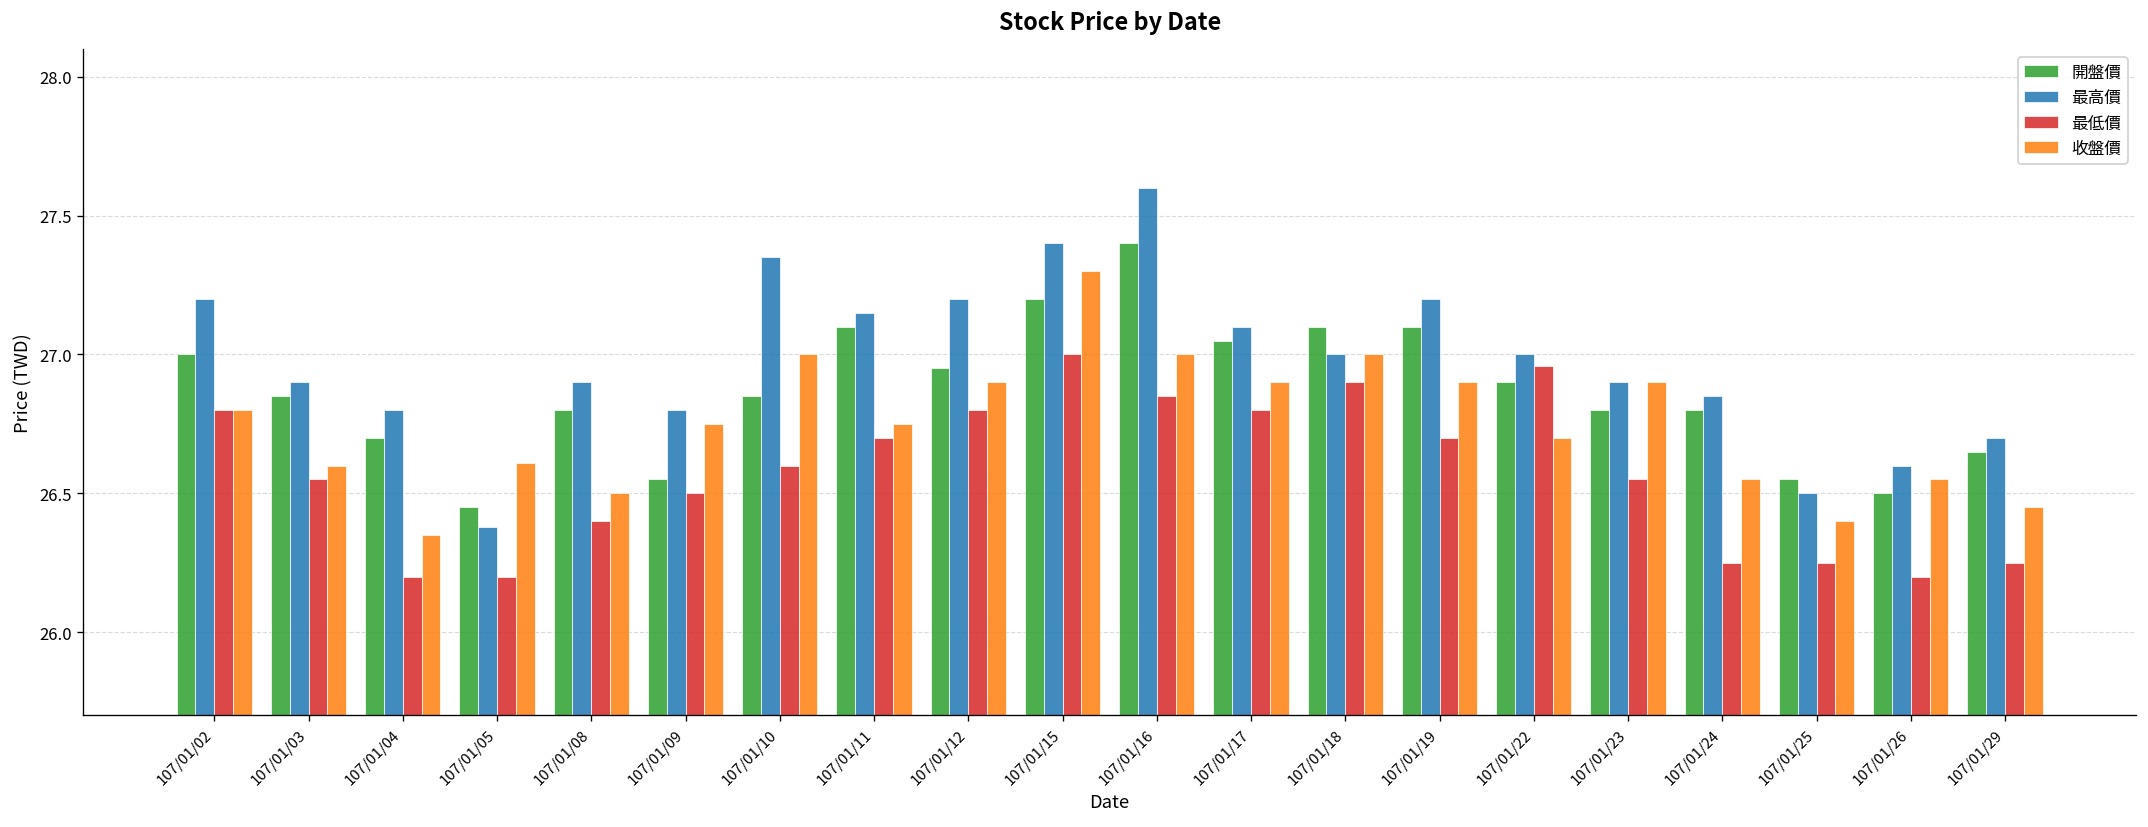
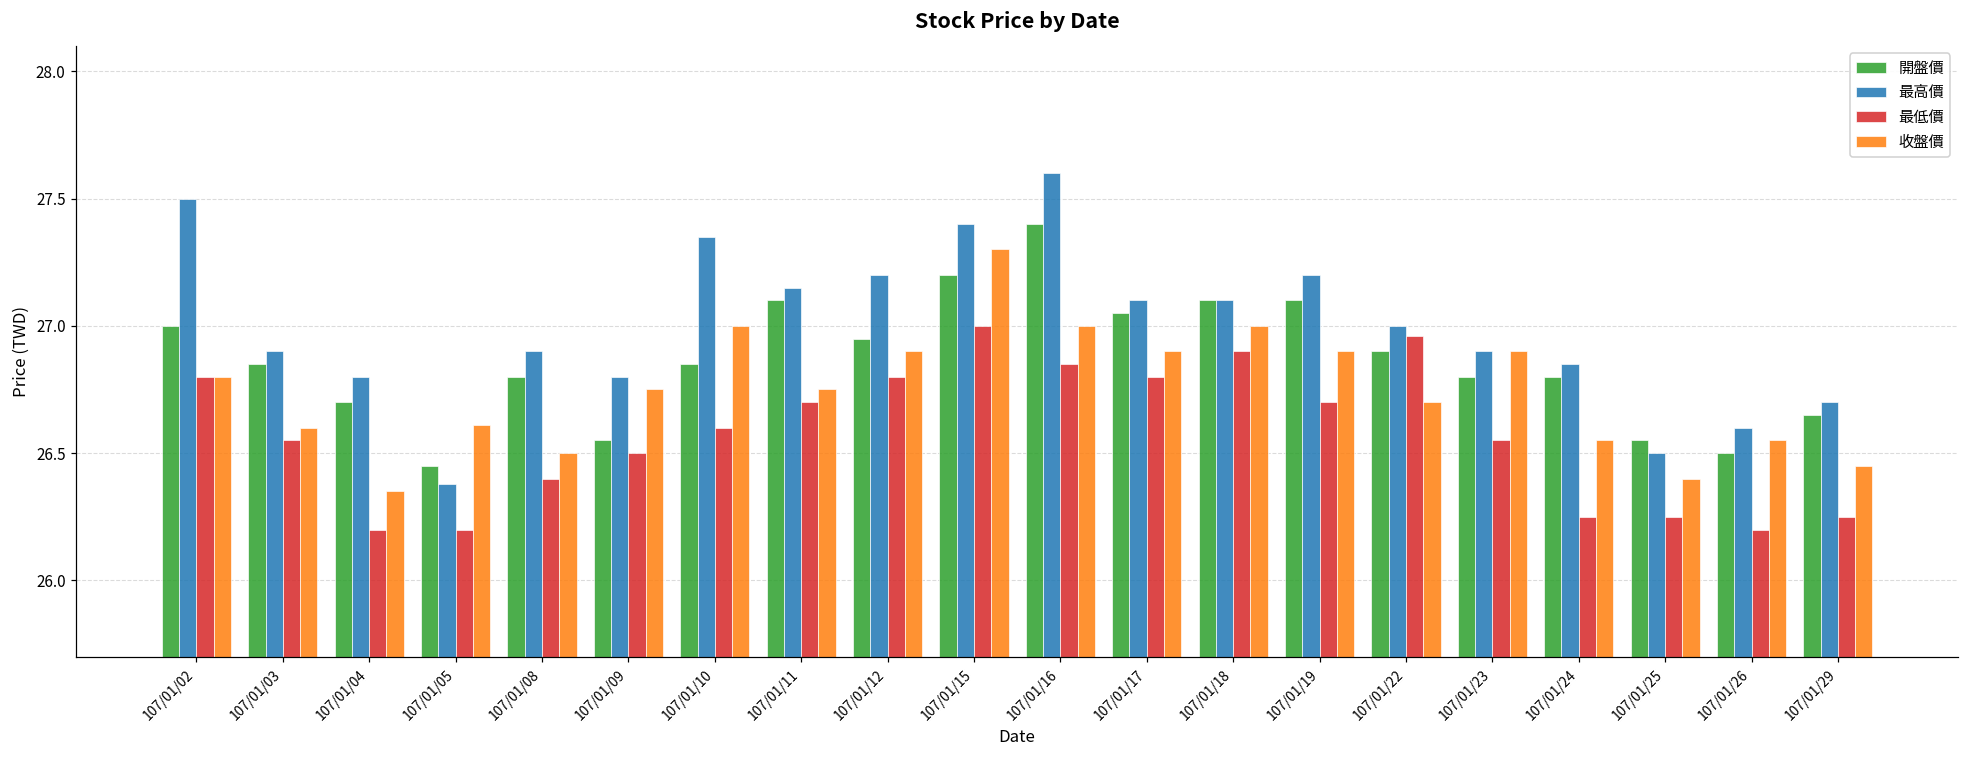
  {
    "開盤價": {
      "107/01/02": 27.0,
      "107/01/03": 26.85,
      "107/01/04": 26.7,
      "107/01/05": 26.45,
      "107/01/08": 26.8,
      "107/01/09": 26.55,
      "107/01/10": 26.85,
      "107/01/11": 27.1,
      "107/01/12": 26.95,
      "107/01/15": 27.2,
      "107/01/16": 27.4,
      "107/01/17": 27.05,
      "107/01/18": 27.1,
      "107/01/19": 27.1,
      "107/01/22": 26.9,
      "107/01/23": 26.8,
      "107/01/24": 26.8,
      "107/01/25": 26.55,
      "107/01/26": 26.5,
      "107/01/29": 26.65
    },
    "最高價": {
-     "107/01/02": 27.2,
+     "107/01/02": 27.5,
      "107/01/03": 26.9,
      "107/01/04": 26.8,
      "107/01/05": 26.38,
      "107/01/08": 26.9,
      "107/01/09": 26.8,
      "107/01/10": 27.35,
      "107/01/11": 27.15,
      "107/01/12": 27.2,
      "107/01/15": 27.4,
      "107/01/16": 27.6,
      "107/01/17": 27.1,
-     "107/01/18": 27.0,
+     "107/01/18": 27.1,
      "107/01/19": 27.2,
      "107/01/22": 27.0,
      "107/01/23": 26.9,
      "107/01/24": 26.85,
      "107/01/25": 26.5,
      "107/01/26": 26.6,
      "107/01/29": 26.7
    },
    "最低價": {
      "107/01/02": 26.8,
      "107/01/03": 26.55,
      "107/01/04": 26.2,
      "107/01/05": 26.2,
      "107/01/08": 26.4,
      "107/01/09": 26.5,
      "107/01/10": 26.6,
      "107/01/11": 26.7,
      "107/01/12": 26.8,
      "107/01/15": 27.0,
      "107/01/16": 26.85,
      "107/01/17": 26.8,
      "107/01/18": 26.9,
      "107/01/19": 26.7,
      "107/01/22": 26.96,
      "107/01/23": 26.55,
      "107/01/24": 26.25,
      "107/01/25": 26.25,
      "107/01/26": 26.2,
      "107/01/29": 26.25
    },
    "收盤價": {
      "107/01/02": 26.8,
      "107/01/03": 26.6,
      "107/01/04": 26.35,
      "107/01/05": 26.6,
      "107/01/08": 26.5,
      "107/01/09": 26.75,
      "107/01/10": 27.0,
      "107/01/11": 26.75,
      "107/01/12": 26.9,
      "107/01/15": 27.3,
      "107/01/16": 27.0,
      "107/01/17": 26.9,
      "107/01/18": 27.0,
      "107/01/19": 26.9,
      "107/01/22": 26.7,
      "107/01/23": 26.9,
      "107/01/24": 26.55,
      "107/01/25": 26.4,
      "107/01/26": 26.55,
      "107/01/29": 26.45
    }
  }
